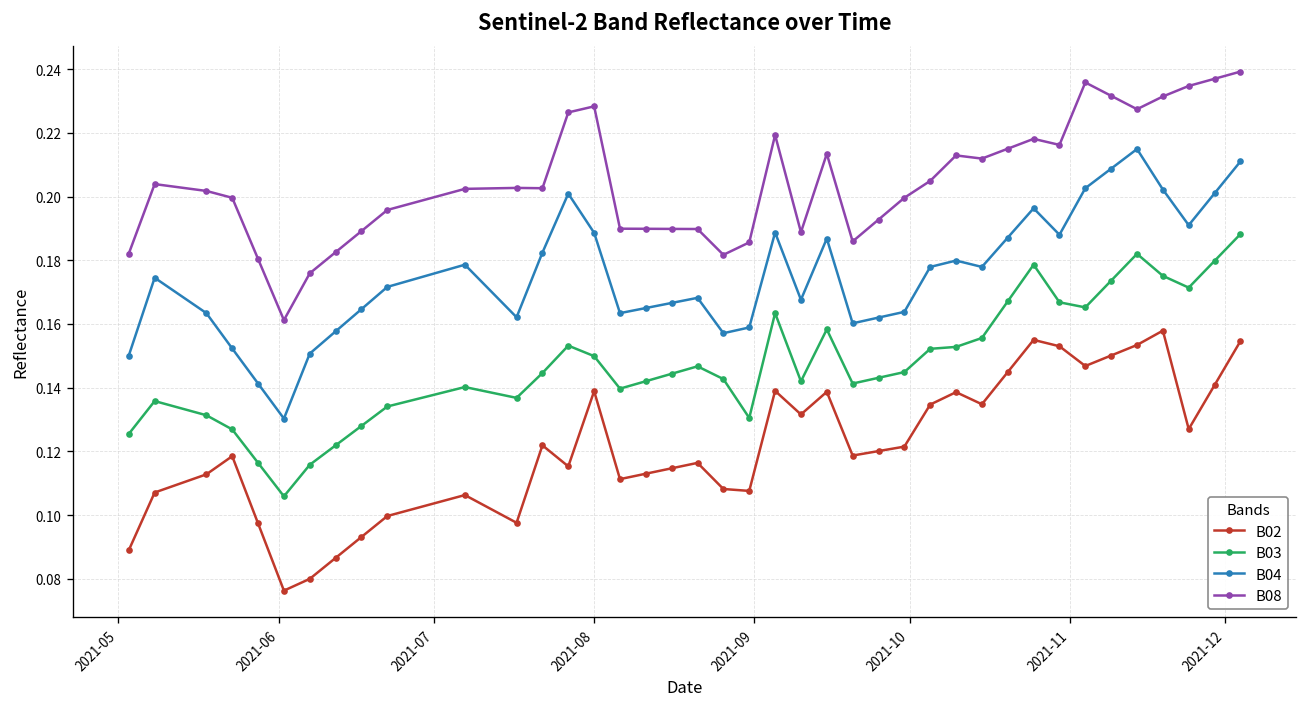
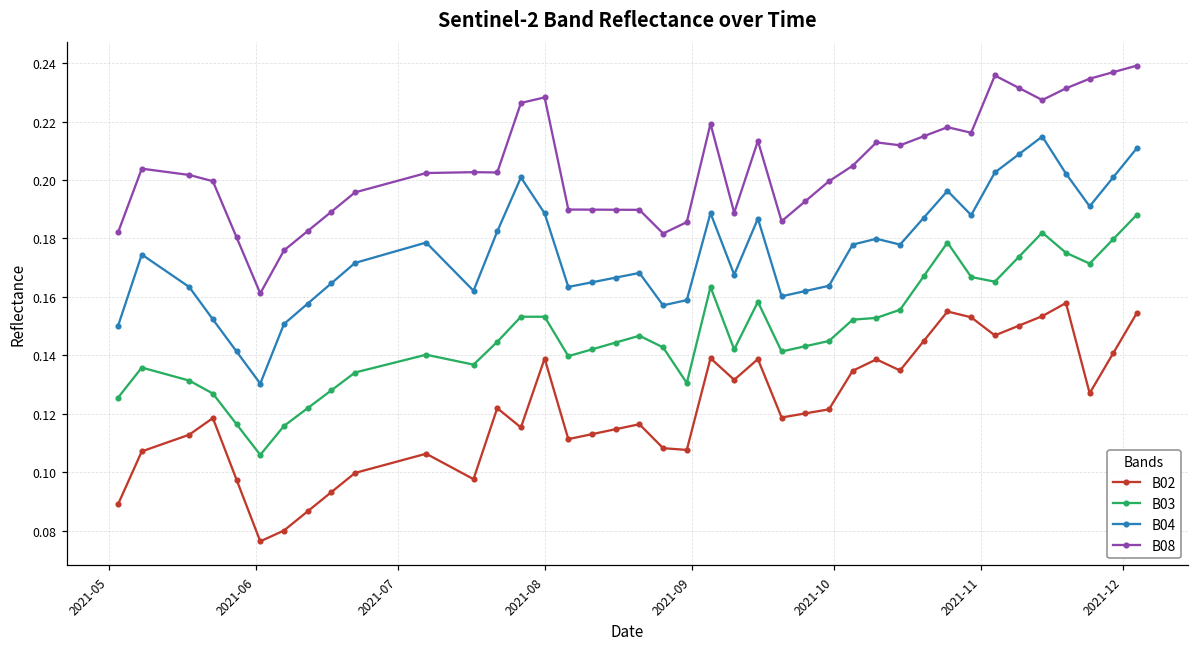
  {
    "B02": {
      "2021-08": 0.139
    },
    "B03": {
-     "2021-08": 0.150
+     "2021-08": 0.153
    },
    "B04": {
      "2021-08": 0.189
    },
    "B08": {
      "2021-08": 0.228
    }
  }
